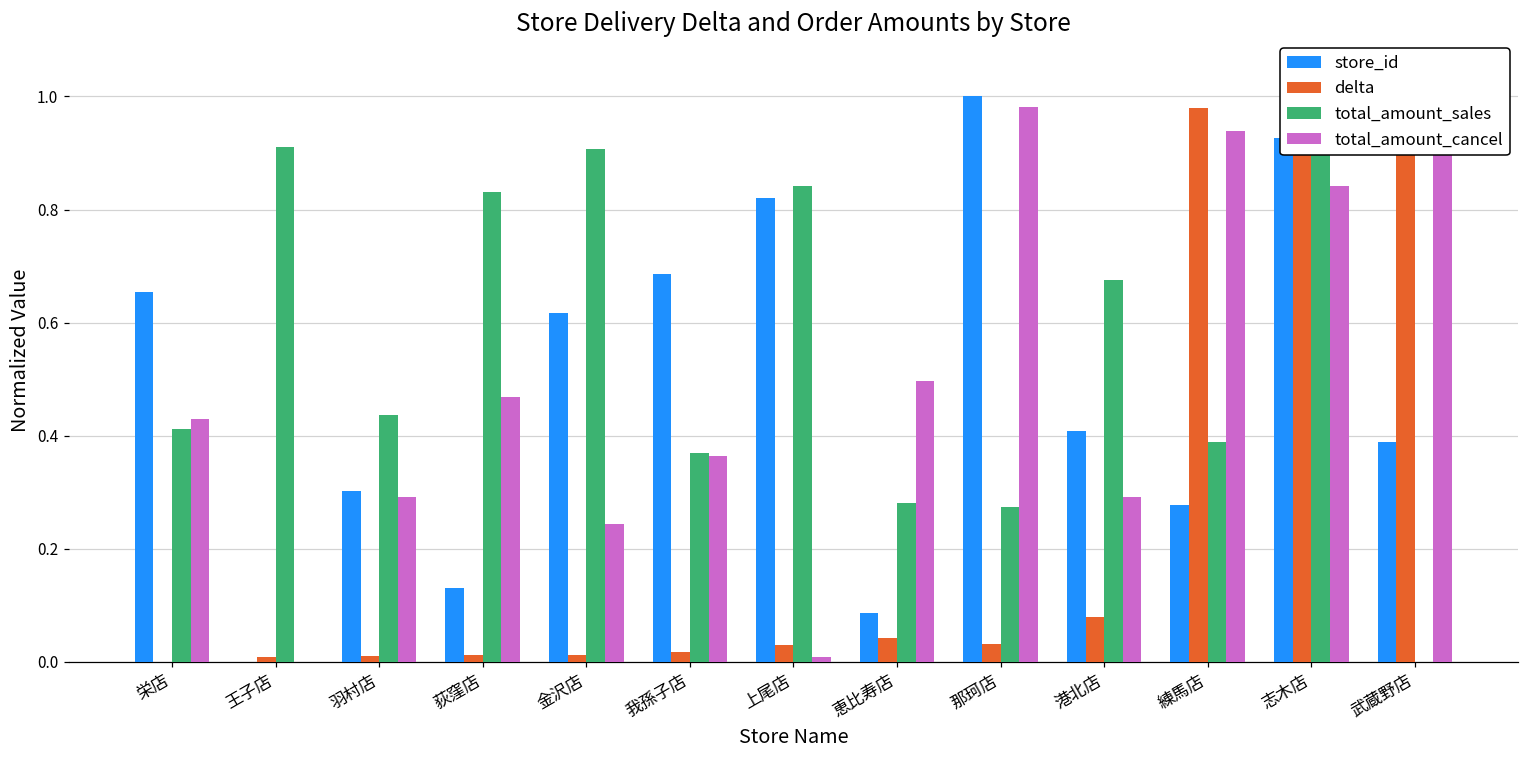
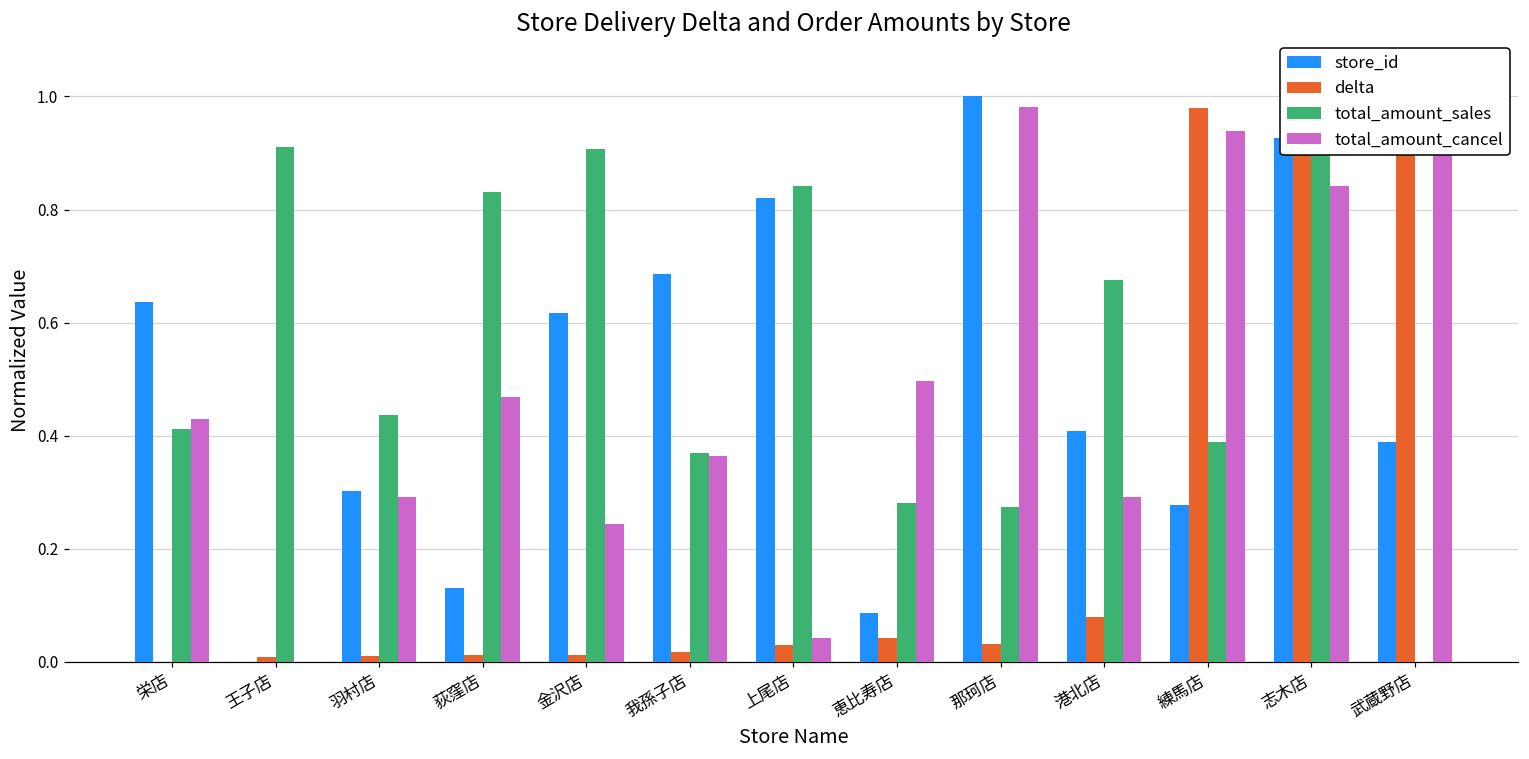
  {
    "store_id": {
-     "栄店": 0.65,
+     "栄店": 0.64,
      "王子店": 0.00,
      "羽村店": 0.30,
      "荻窪店": 0.13,
      "金沢店": 0.62,
      "我孫子店": 0.69,
      "上尾店": 0.82,
      "恵比寿店": 0.09,
      "那珂店": 1.00,
      "港北店": 0.41,
      "練馬店": 0.28,
      "武蔵野店": 0.39
    },
    "delta": {
      "栄店": 0.00,
      "王子店": 0.01,
      "羽村店": 0.01,
      "荻窪店": 0.01,
      "金沢店": 0.01,
      "我孫子店": 0.02,
      "上尾店": 0.03,
      "恵比寿店": 0.04,
      "那珂店": 0.03,
      "港北店": 0.08,
      "練馬店": 0.98
    },
    "total_amount_sales": {
      "栄店": 0.41,
      "王子店": 0.91,
      "羽村店": 0.44,
      "荻窪店": 0.83,
      "金沢店": 0.91,
      "我孫子店": 0.37,
      "上尾店": 0.84,
      "恵比寿店": 0.28,
      "那珂店": 0.27,
      "港北店": 0.68,
      "練馬店": 0.39,
      "武蔵野店": 0.00
    },
    "total_amount_cancel": {
      "栄店": 0.43,
      "王子店": 0.00,
      "羽村店": 0.29,
      "荻窪店": 0.47,
      "金沢店": 0.24,
      "我孫子店": 0.36,
-     "上尾店": 0.01,
+     "上尾店": 0.04,
      "恵比寿店": 0.50,
      "那珂店": 0.98,
      "港北店": 0.29,
      "練馬店": 0.94,
      "志木店": 0.84
    }
  }
